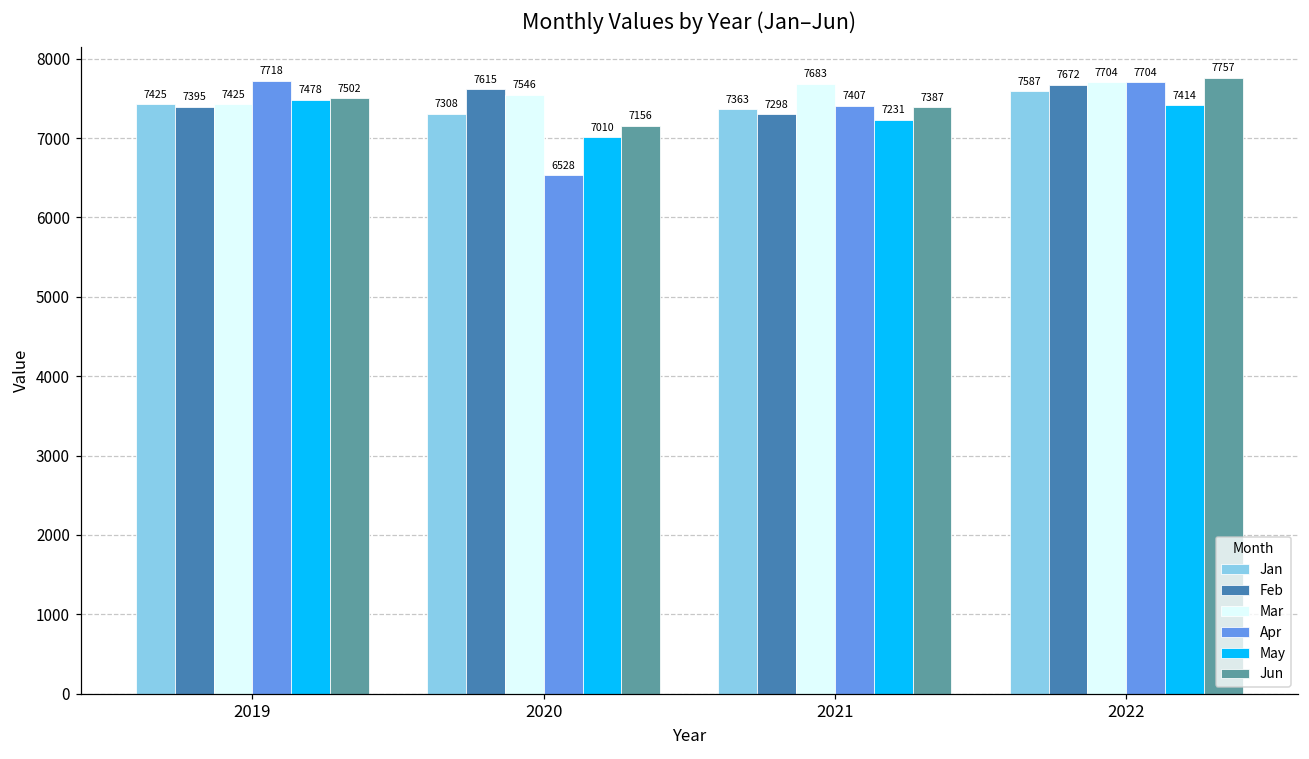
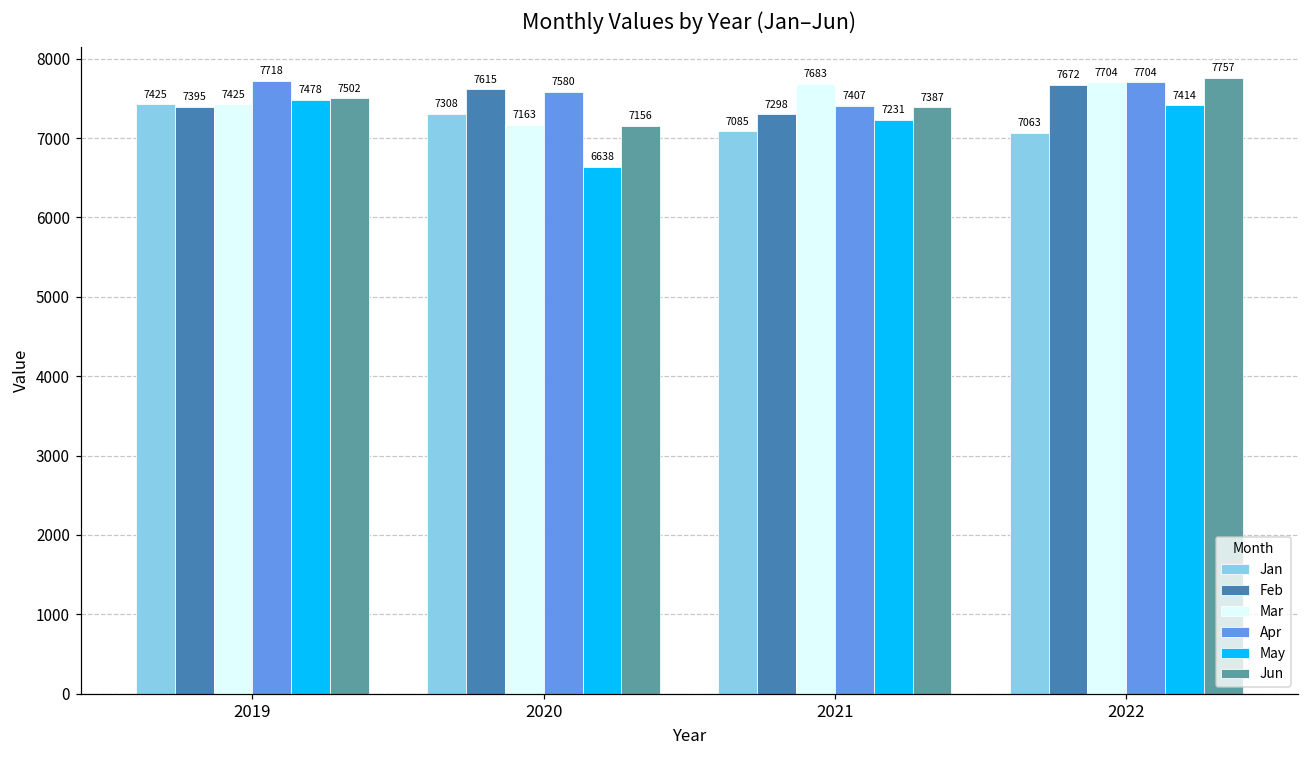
  {
    "Jan": {
      "2019": 7425,
      "2020": 7308,
-     "2021": 7363,
-     "2022": 7587
+     "2021": 7085,
+     "2022": 7063
    },
    "Mar": {
      "2019": 7425,
-     "2020": 7546,
+     "2020": 7163,
      "2021": 7683,
      "2022": 7704
    },
    "Apr": {
      "2019": 7718,
-     "2020": 6528,
+     "2020": 7580,
      "2021": 7407,
      "2022": 7704
    },
    "May": {
      "2019": 7478,
-     "2020": 7010,
+     "2020": 6638,
      "2021": 7231,
      "2022": 7414
    }
  }
